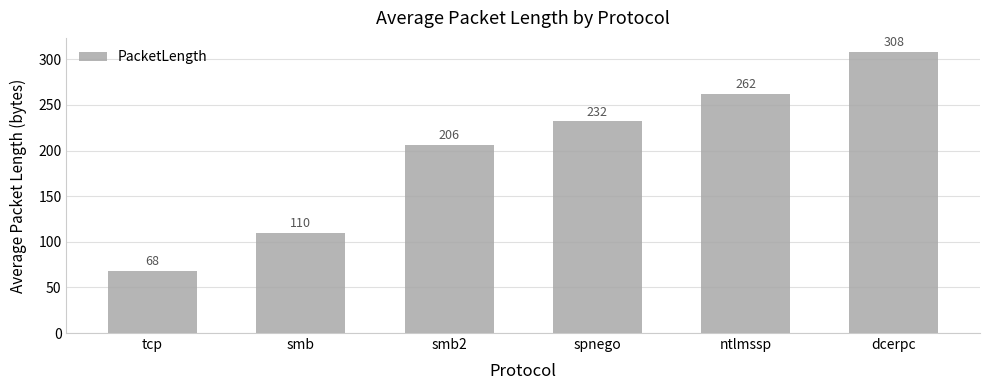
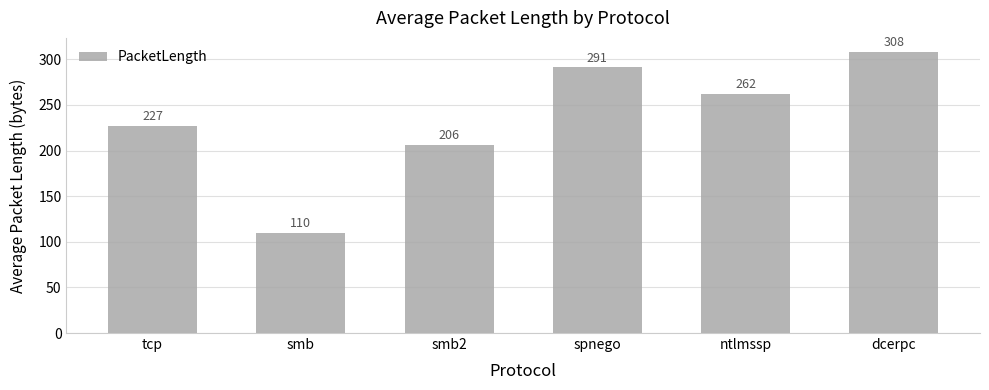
  {
-   "tcp": 68,
+   "tcp": 227,
    "smb": 110,
    "smb2": 206,
-   "spnego": 232,
+   "spnego": 291,
    "ntlmssp": 262,
    "dcerpc": 308
  }
